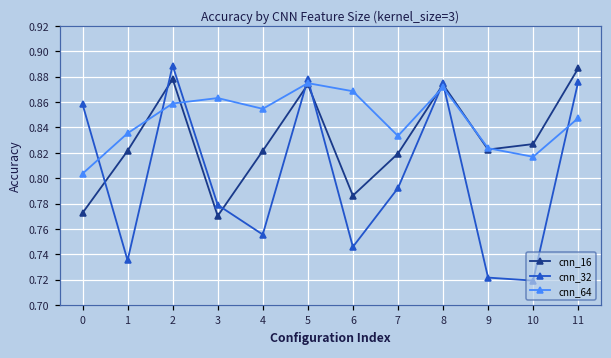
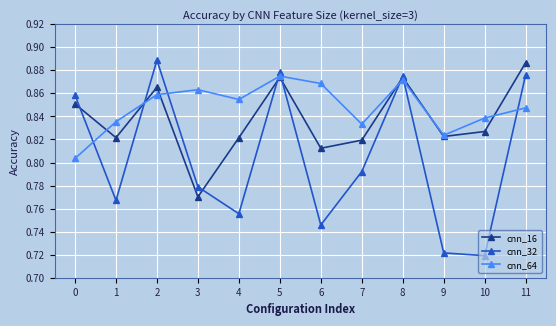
  {
    "cnn_16": {
-     "0": 0.773,
+     "0": 0.851,
      "1": 0.822,
-     "2": 0.878,
+     "2": 0.865,
      "3": 0.770,
      "4": 0.822,
-     "6": 0.786,
+     "6": 0.812,
      "7": 0.819,
      "10": 0.827,
      "11": 0.887
    },
    "cnn_32": {
      "0": 0.858,
-     "1": 0.735,
+     "1": 0.767,
      "2": 0.889,
      "3": 0.779,
      "4": 0.756,
      "5": 0.878,
      "6": 0.746,
      "7": 0.792,
      "9": 0.722,
      "11": 0.876
    },
    "cnn_64": {
      "0": 0.804,
      "1": 0.835,
      "2": 0.859,
      "3": 0.863,
      "4": 0.855,
      "6": 0.869,
      "7": 0.833,
-     "10": 0.817,
+     "10": 0.839,
      "11": 0.847
    }
  }
